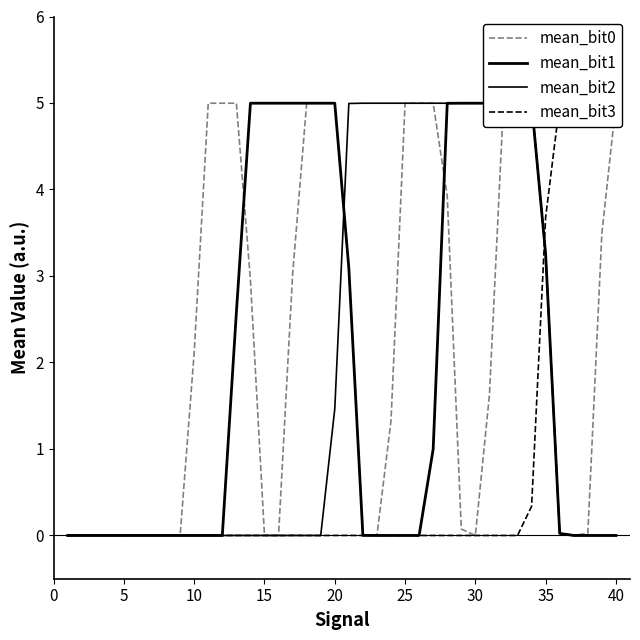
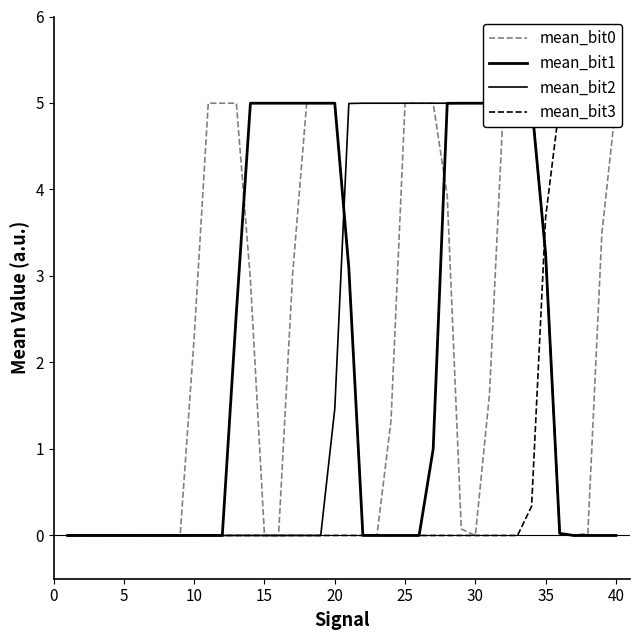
  {
    "mean_bit0": {
-     "10": 2.1
+     "10": 2.3
    }
  }
